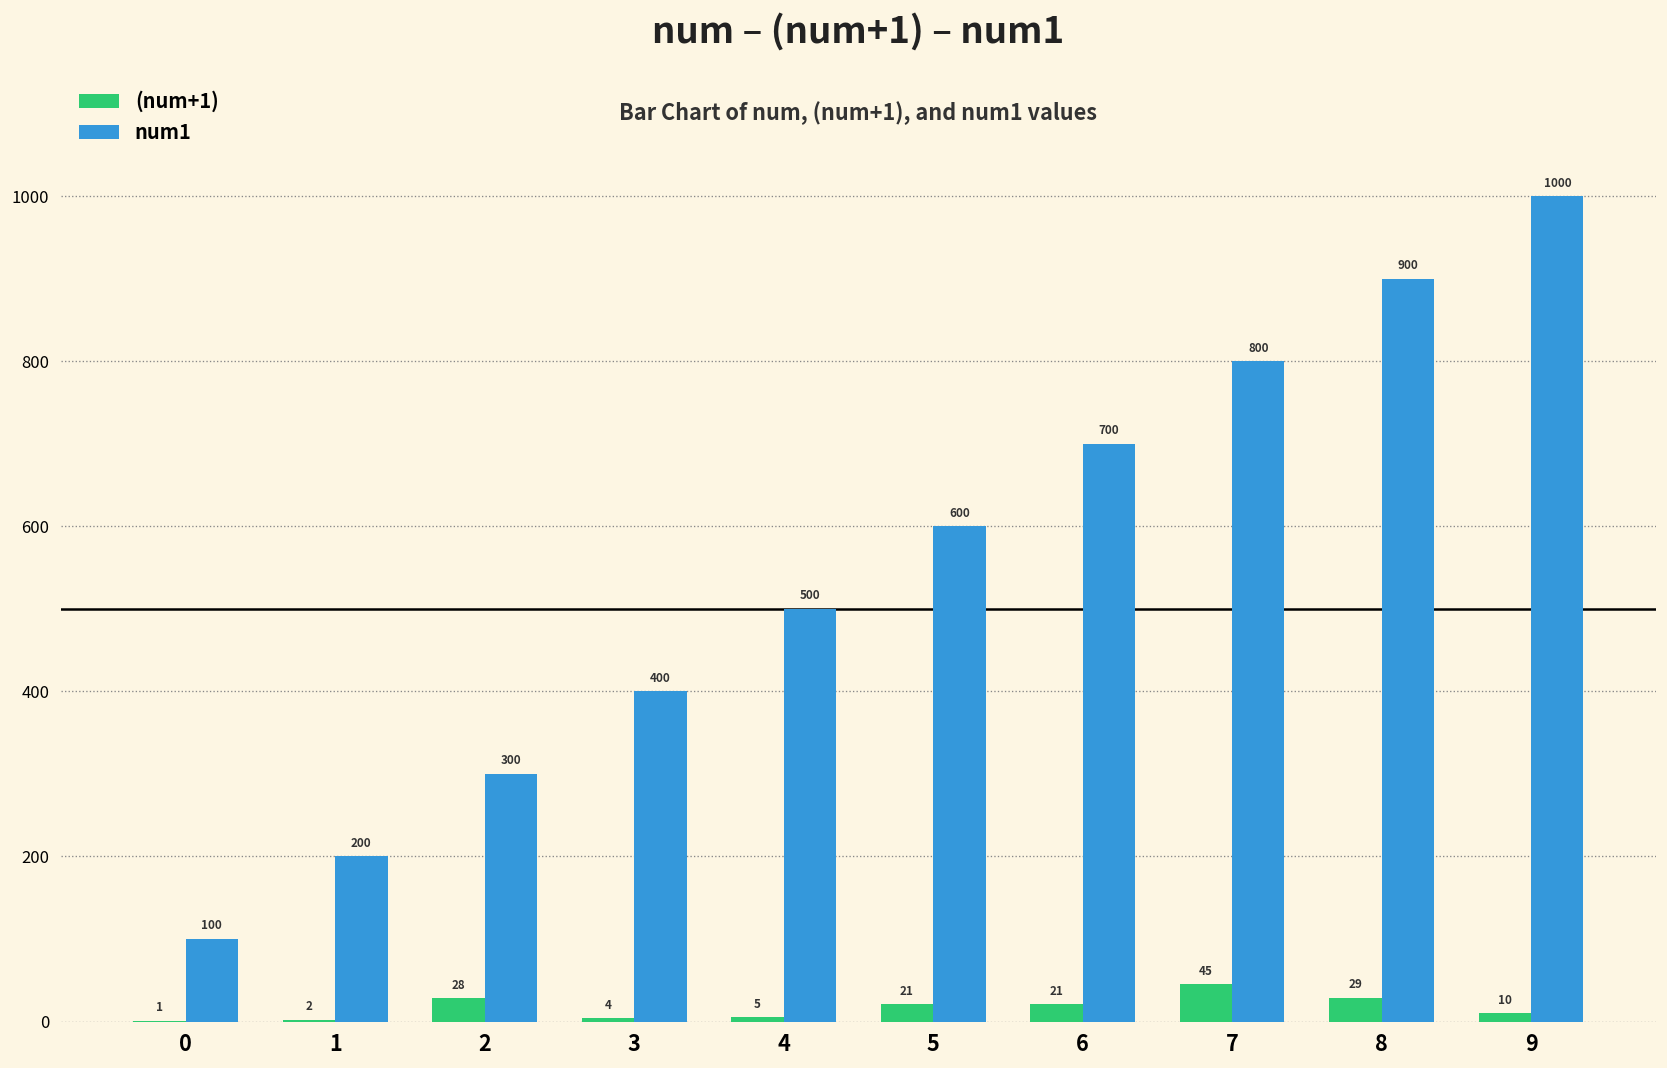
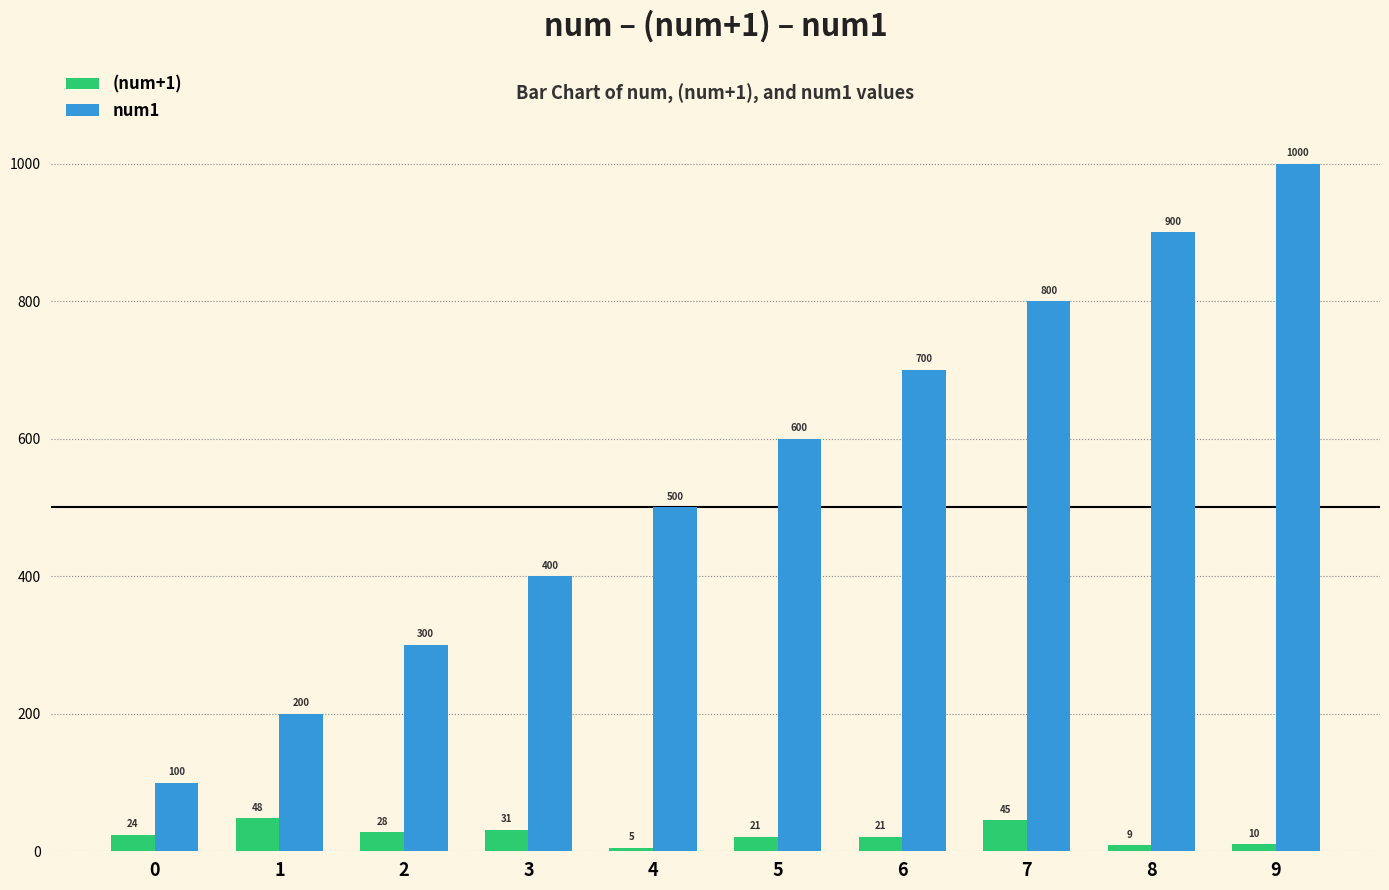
  {
    "(num+1)": {
-     "0": 1,
-     "1": 2,
+     "0": 24,
+     "1": 48,
      "2": 28,
-     "3": 4,
+     "3": 31,
      "4": 5,
      "5": 21,
      "6": 21,
      "7": 45,
-     "8": 29,
+     "8": 9,
      "9": 10
    },
    "num1": {
      "0": 100,
      "1": 200,
      "2": 300,
      "3": 400,
      "4": 500,
      "5": 600,
      "6": 700,
      "7": 800,
      "8": 900,
      "9": 1000
    }
  }
